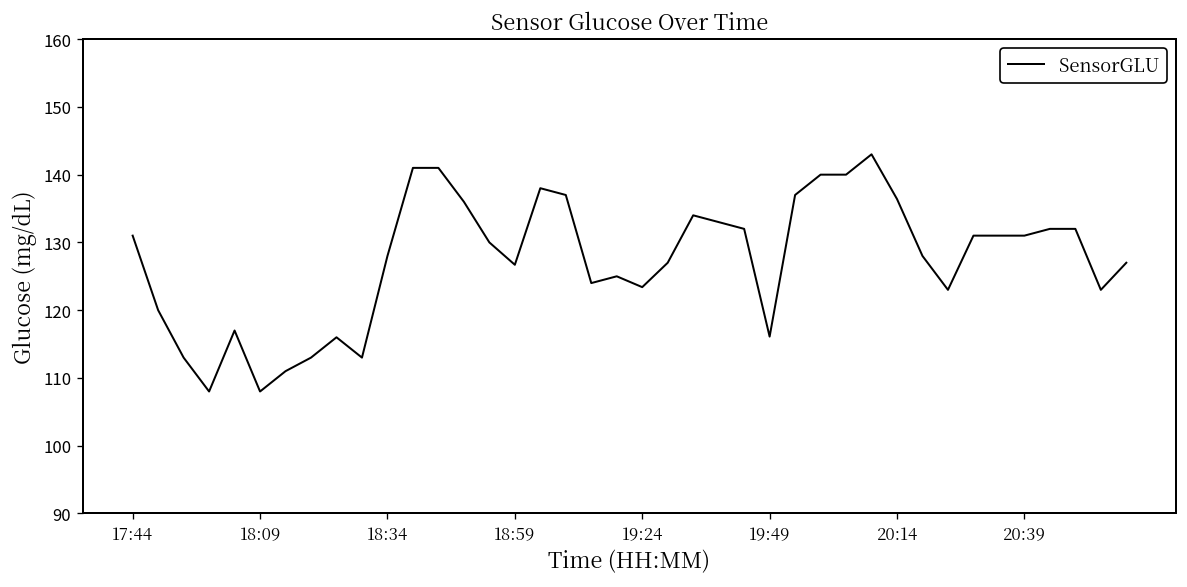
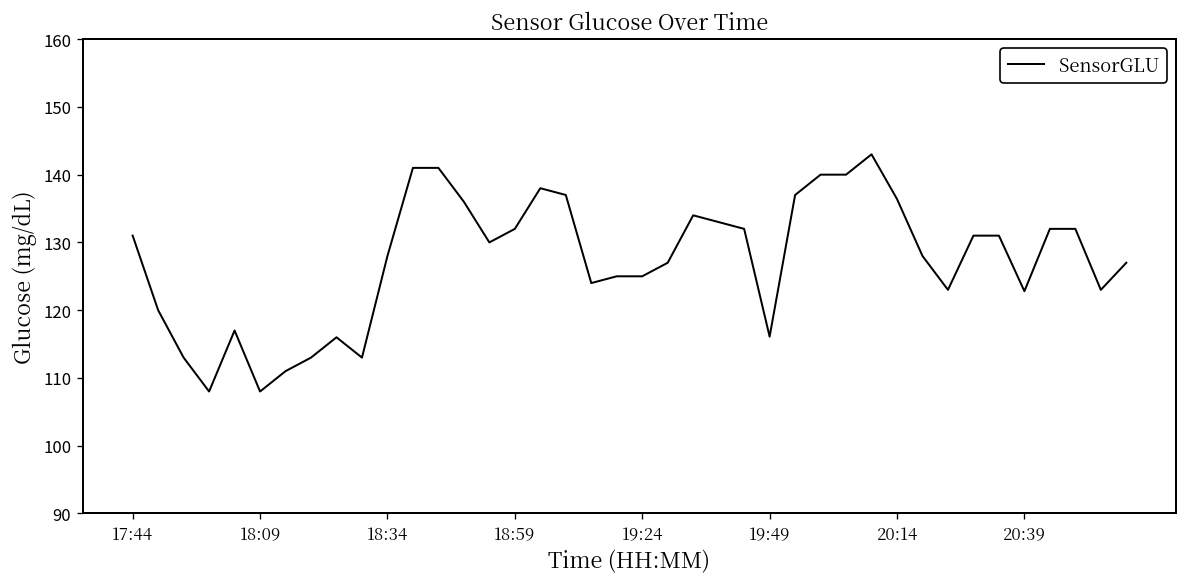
  {
    "17:44": 131,
    "18:09": 108,
    "18:34": 128,
-   "18:59": 127,
-   "19:24": 123,
+   "18:59": 132,
+   "19:24": 125,
    "19:49": 116,
    "20:14": 136,
-   "20:39": 131
+   "20:39": 123
  }
